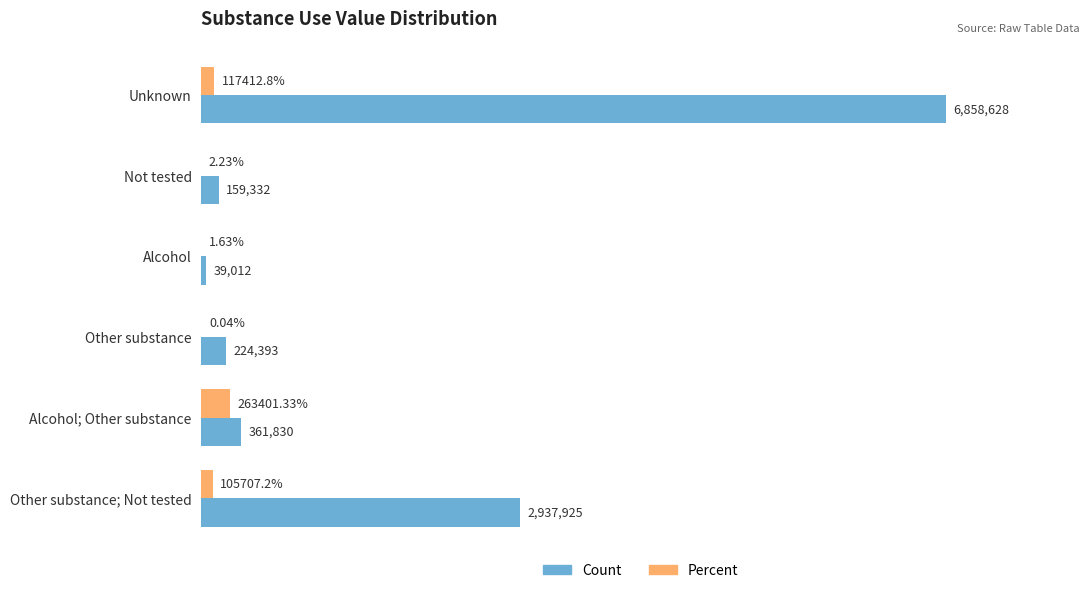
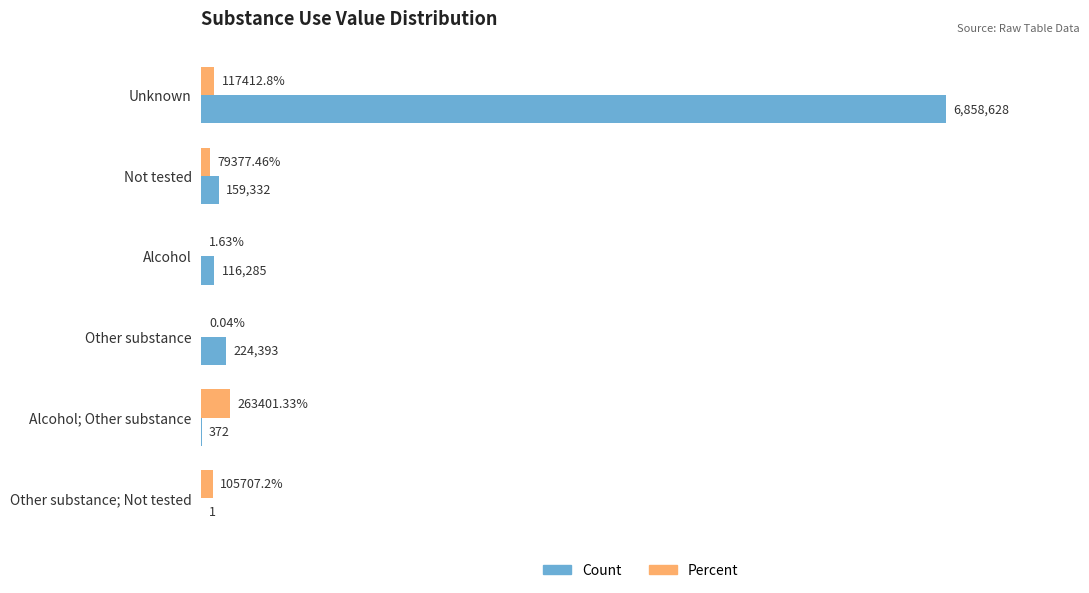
  {
    "Count": {
      "Unknown": "6,858,628",
      "Not tested": "159,332",
-     "Alcohol": "39,012",
+     "Alcohol": "116,285",
      "Other substance": "224,393",
-     "Alcohol; Other substance": "361,830",
-     "Other substance; Not tested": "2,937,925"
+     "Alcohol; Other substance": "372",
+     "Other substance; Not tested": "1"
    },
    "Percent": {
      "Unknown": "117412.8%",
-     "Not tested": "2.23%",
+     "Not tested": "79377.46%",
      "Alcohol": "1.63%",
      "Other substance": "0.04%",
      "Alcohol; Other substance": "263401.33%",
      "Other substance; Not tested": "105707.2%"
    }
  }
